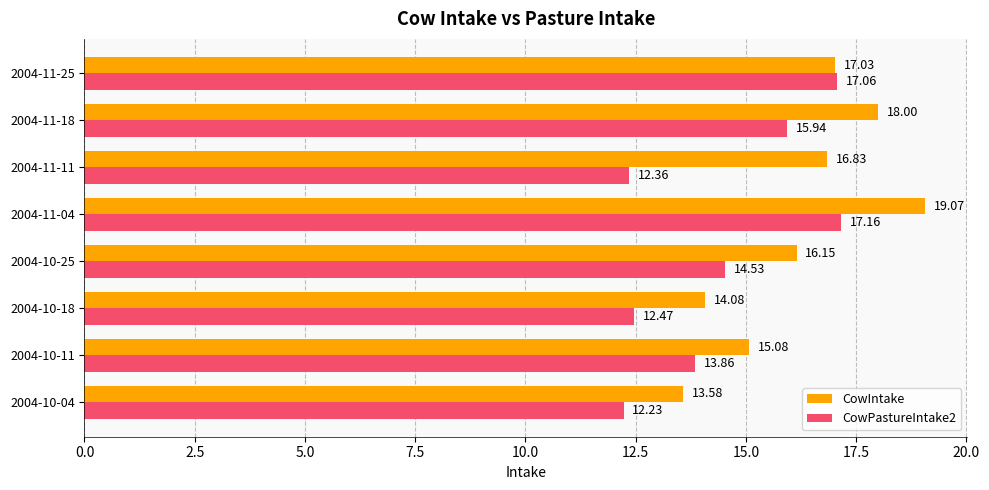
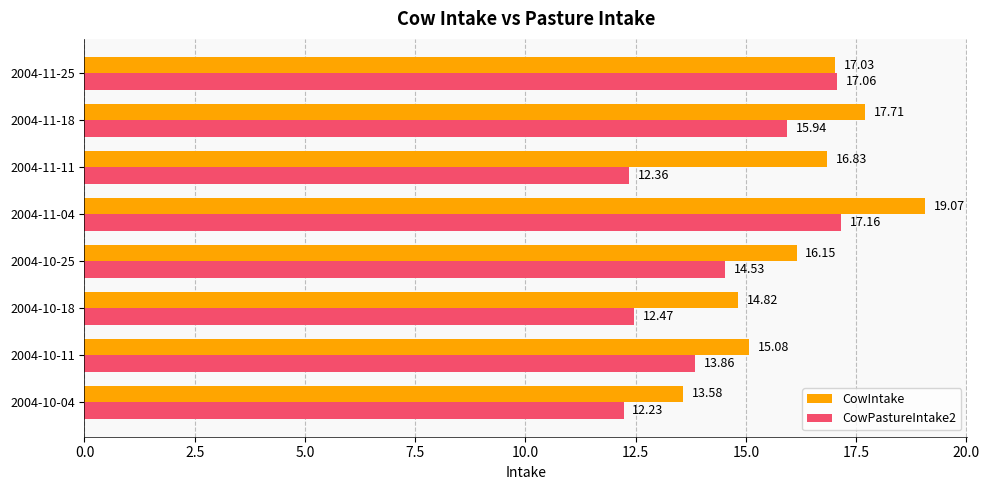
  {
    "CowIntake": {
      "2004-11-25": 17.03,
-     "2004-11-18": 18.00,
+     "2004-11-18": 17.71,
      "2004-11-11": 16.83,
      "2004-11-04": 19.07,
      "2004-10-25": 16.15,
-     "2004-10-18": 14.08,
+     "2004-10-18": 14.82,
      "2004-10-11": 15.08,
      "2004-10-04": 13.58
    },
    "CowPastureIntake2": {
      "2004-11-25": 17.06,
      "2004-11-18": 15.94,
      "2004-11-11": 12.36,
      "2004-11-04": 17.16,
      "2004-10-25": 14.53,
      "2004-10-18": 12.47,
      "2004-10-11": 13.86,
      "2004-10-04": 12.23
    }
  }
